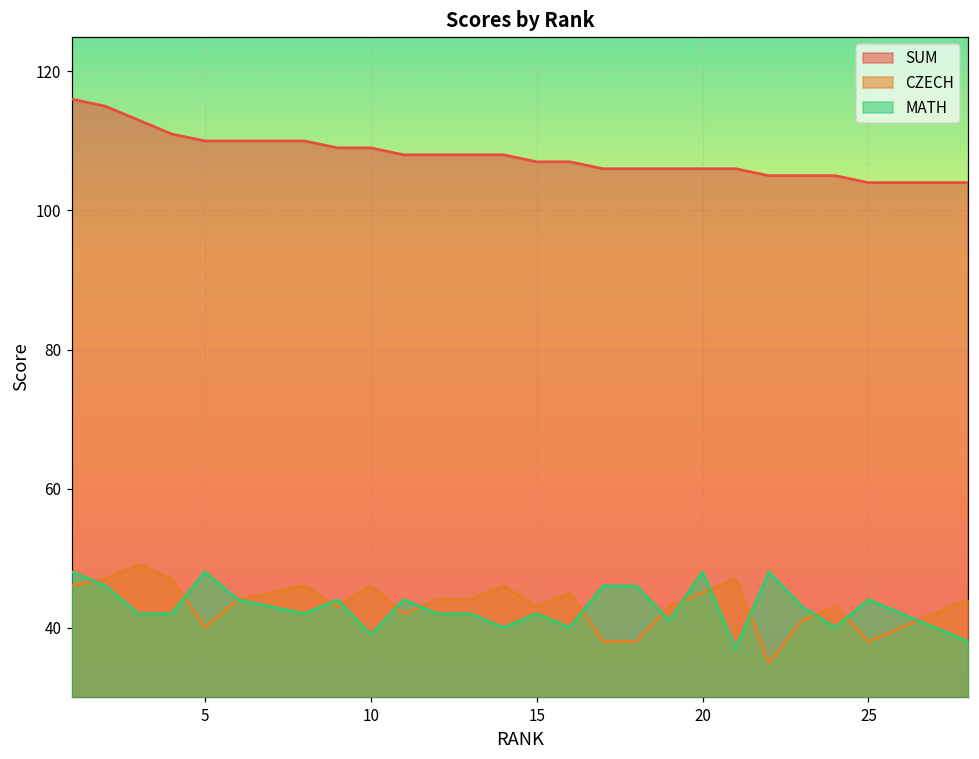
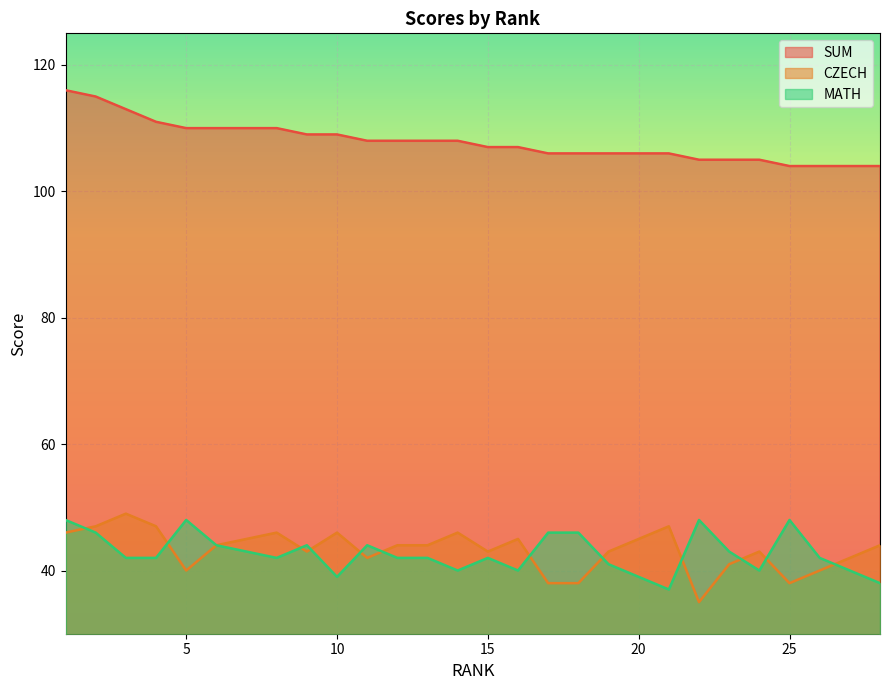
  {
    "MATH": {
      "5": 48,
      "10": 39,
      "15": 42,
-     "20": 48,
-     "25": 44
+     "20": 39,
+     "25": 48
    }
  }
